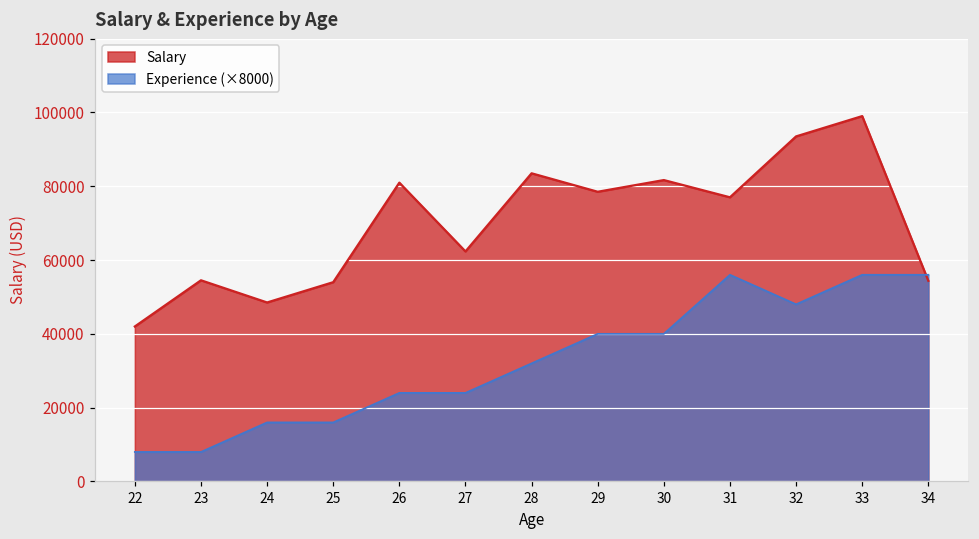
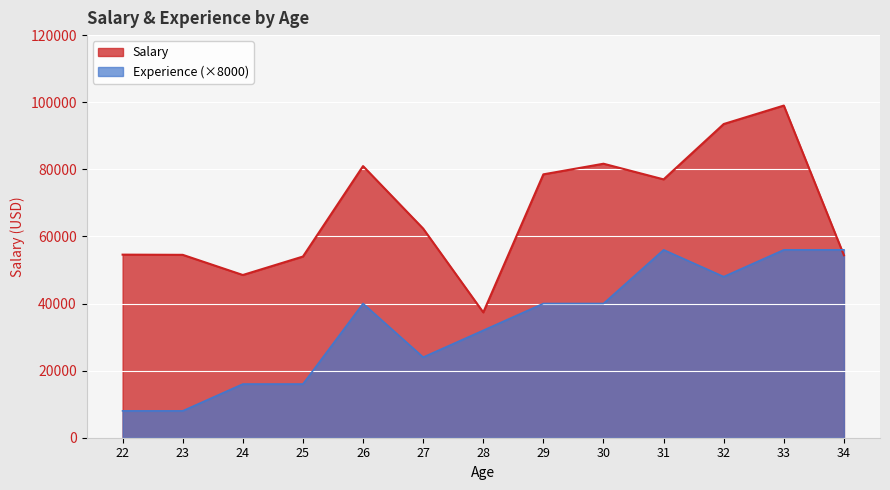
  {
    "Salary": {
-     "22": 42000,
+     "22": 55000,
      "23": 55000,
      "24": 49000,
      "25": 54000,
      "26": 81000,
      "27": 62000,
-     "28": 84000,
+     "28": 37000,
      "29": 79000,
      "30": 82000,
      "31": 77000,
      "32": 94000,
      "33": 99000,
      "34": 54000
    },
    "Experience (×8000)": {
      "22": 8000,
      "23": 8000,
      "24": 16000,
      "25": 16000,
-     "26": 24000,
+     "26": 40000,
      "27": 24000,
      "28": 32000,
      "29": 40000,
      "30": 40000,
      "31": 56000,
      "32": 48000,
      "33": 56000,
      "34": 56000
    }
  }
